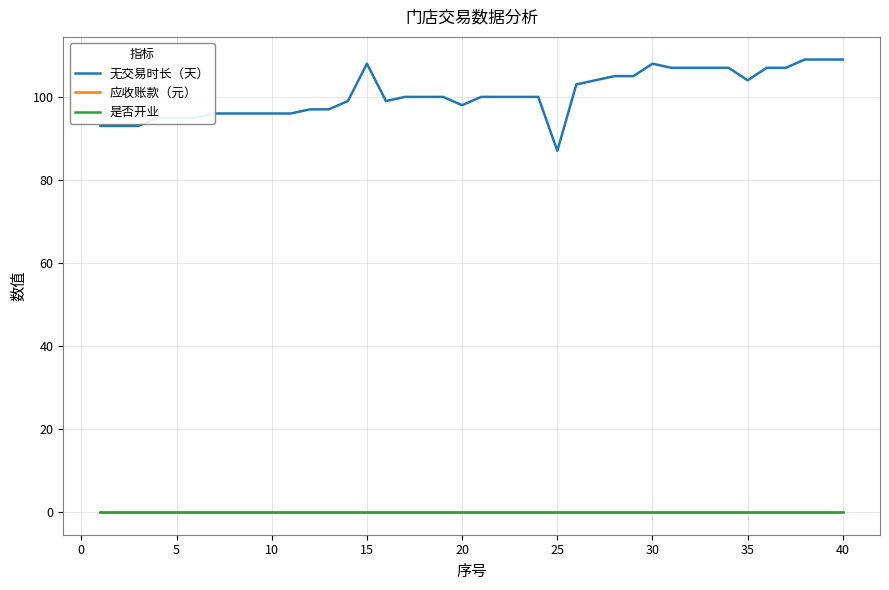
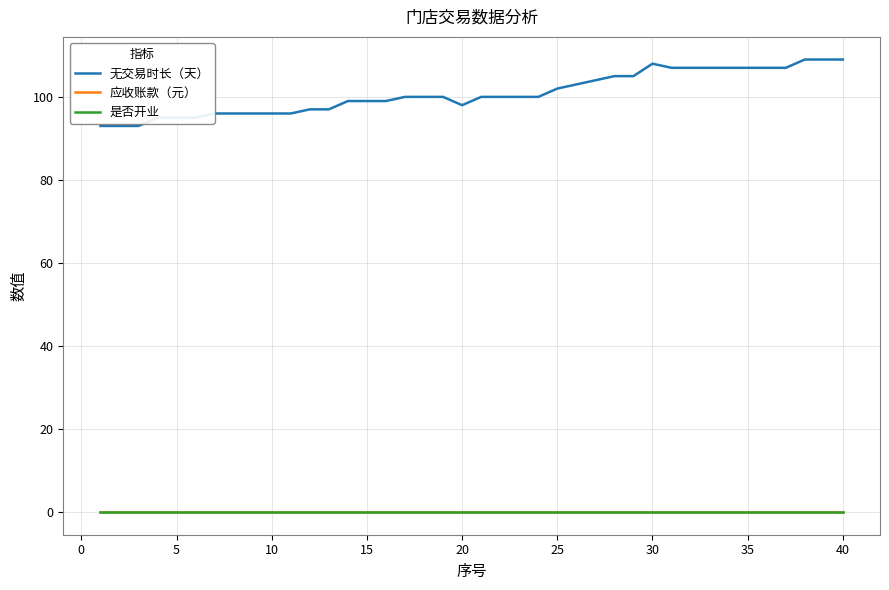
  {
    "无交易时长（天）": {
      "10": 96,
-     "15": 108,
+     "15": 99,
      "20": 98,
-     "25": 87,
+     "25": 102,
      "30": 108,
-     "35": 104,
+     "35": 107,
      "40": 109
    },
    "是否开业": {
      "5": 0,
      "10": 0,
      "15": 0,
      "20": 0,
      "25": 0,
      "30": 0,
      "35": 0,
      "40": 0
    }
  }
